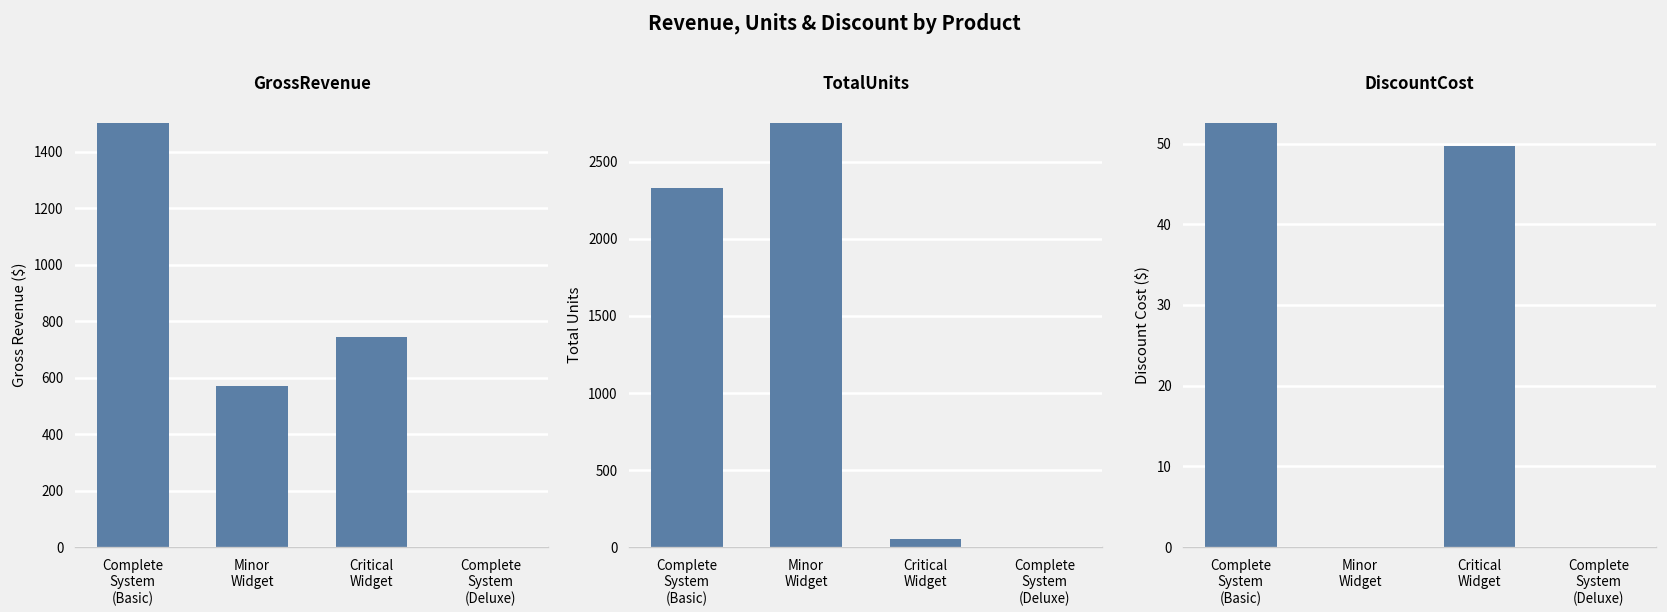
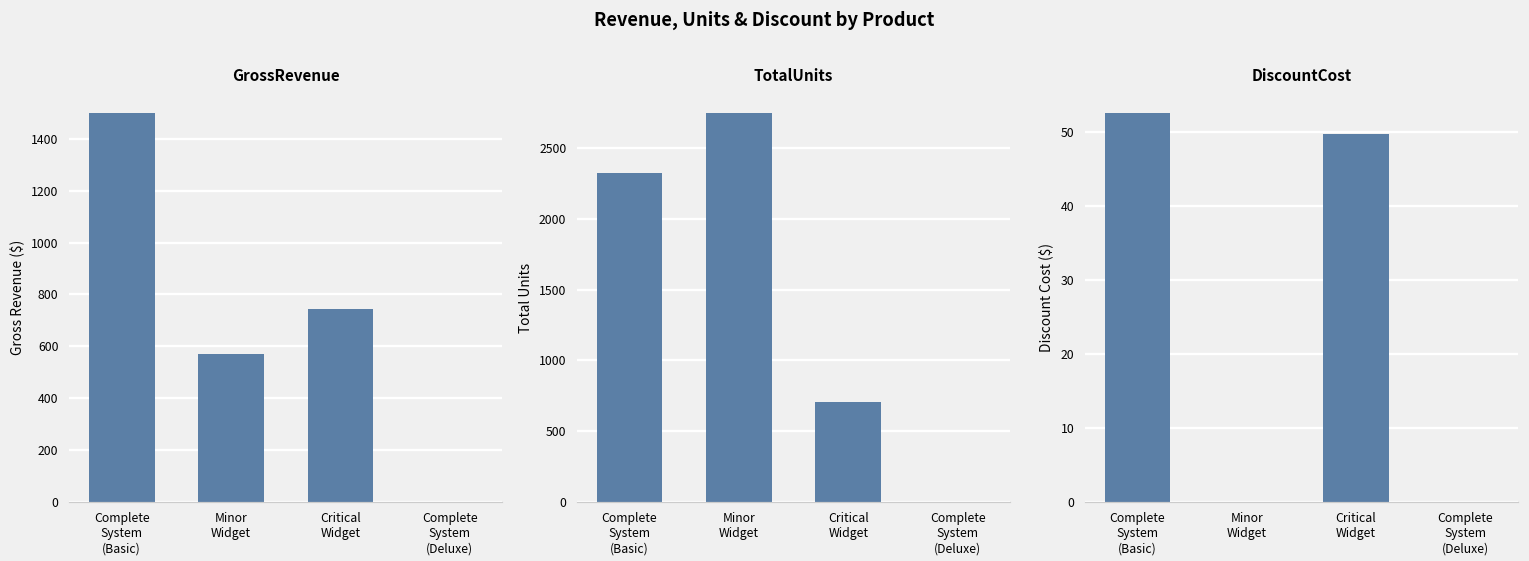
  {
    "GrossRevenue": {
      "Complete System (Basic)": 1500,
      "Minor Widget": 570,
      "Critical Widget": 750,
      "Complete System (Deluxe)": 0
    },
    "TotalUnits": {
      "Complete System (Basic)": 2330,
      "Minor Widget": 2750,
-     "Critical Widget": 50,
+     "Critical Widget": 700,
      "Complete System (Deluxe)": 0
    },
    "DiscountCost": {
      "Complete System (Basic)": 53,
      "Minor Widget": 0,
      "Critical Widget": 50,
      "Complete System (Deluxe)": 0
    }
  }
